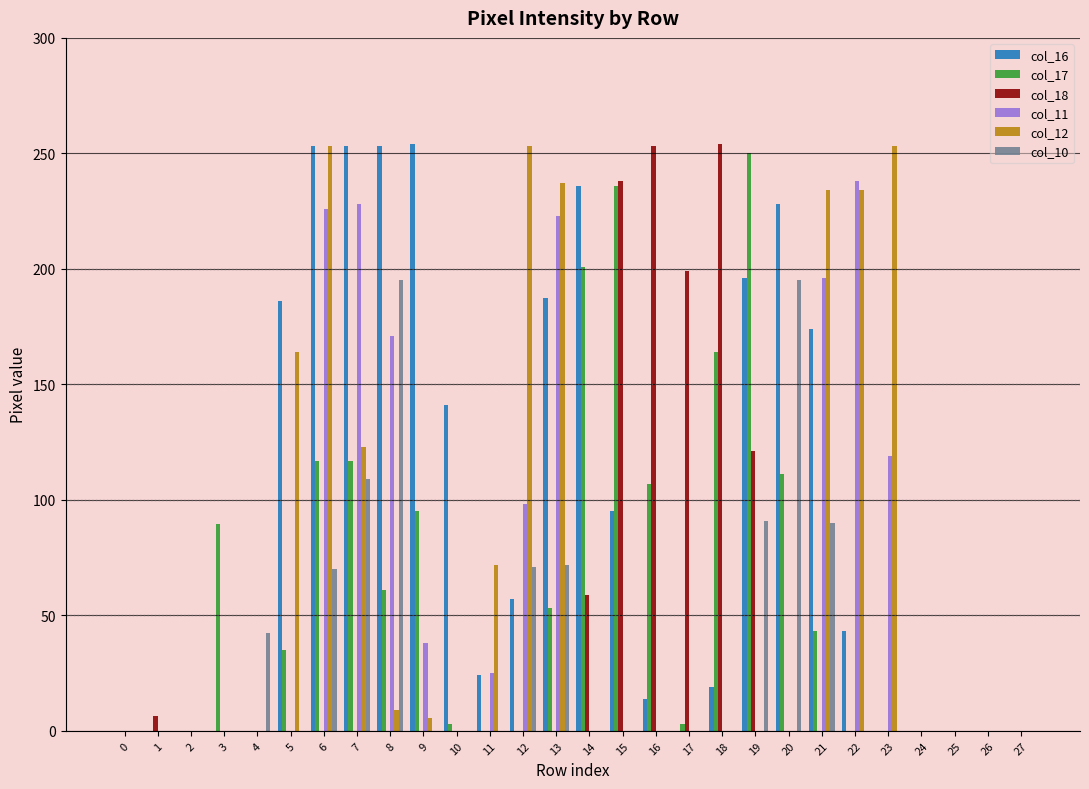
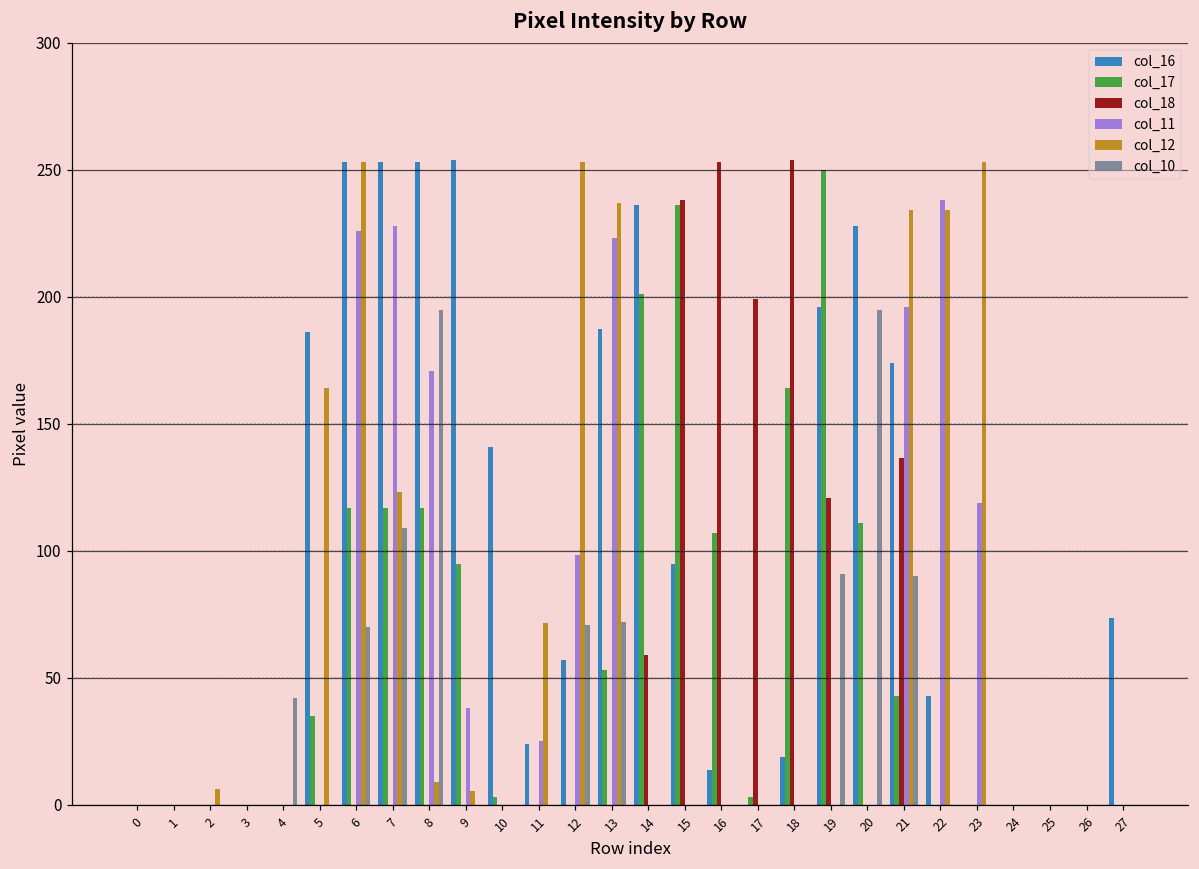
  {
    "col_16": {
      "0": 0,
      "1": 0,
      "2": 0,
      "3": 0,
      "4": 0,
      "5": 186,
      "6": 253,
      "7": 253,
      "8": 253,
      "9": 254,
      "10": 141,
      "11": 24,
      "12": 57,
      "13": 188,
      "14": 236,
      "15": 95,
      "16": 14,
      "17": 0,
      "18": 19,
      "19": 196,
      "20": 228,
      "21": 174,
      "22": 43,
      "23": 0,
      "24": 0,
      "25": 0,
      "26": 0,
-     "27": 0
+     "27": 74
    },
    "col_17": {
      "0": 0,
      "1": 0,
      "2": 0,
-     "3": 90,
+     "3": 0,
      "4": 0,
      "5": 35,
      "6": 117,
      "7": 117,
-     "8": 61,
+     "8": 117,
      "9": 95,
      "10": 3,
      "11": 0,
      "12": 0,
      "13": 53,
      "14": 201,
      "15": 236,
      "16": 107,
      "17": 3,
      "18": 164,
      "19": 250,
      "20": 111,
      "21": 43,
      "22": 0,
      "23": 0,
      "24": 0,
      "25": 0,
      "26": 0,
      "27": 0
    },
    "col_18": {
      "0": 0,
-     "1": 6,
+     "1": 0,
      "2": 0,
      "3": 0,
      "4": 0,
      "5": 0,
      "6": 0,
      "7": 0,
      "8": 0,
      "9": 0,
      "10": 0,
      "11": 0,
      "12": 0,
      "13": 0,
      "14": 59,
      "15": 238,
      "16": 253,
      "17": 199,
      "18": 254,
      "19": 121,
      "20": 0,
-     "21": 0,
+     "21": 137,
      "22": 0,
      "23": 0,
      "24": 0,
      "25": 0,
      "26": 0,
      "27": 0
    },
    "col_11": {
      "0": 0,
      "1": 0,
      "2": 0,
      "3": 0,
      "4": 0,
      "5": 0,
      "6": 226,
      "7": 228,
      "8": 171,
      "9": 38,
      "10": 0,
      "11": 25,
      "12": 98,
      "13": 223,
      "14": 0,
      "15": 0,
      "16": 0,
      "17": 0,
      "18": 0,
      "19": 0,
      "20": 0,
      "21": 196,
      "22": 238,
      "23": 119,
      "24": 0,
      "25": 0,
      "26": 0,
      "27": 0
    },
    "col_12": {
      "0": 0,
      "1": 0,
-     "2": 0,
+     "2": 6,
      "3": 0,
      "4": 0,
      "5": 164,
      "6": 253,
      "7": 123,
      "8": 9,
      "9": 6,
      "10": 0,
      "11": 72,
      "12": 253,
      "13": 237,
      "14": 0,
      "15": 0,
      "16": 0,
      "17": 0,
      "18": 0,
      "19": 0,
      "20": 0,
      "21": 234,
      "22": 234,
      "23": 253,
      "24": 0,
      "25": 0,
      "26": 0,
      "27": 0
    },
    "col_10": {
      "0": 0,
      "1": 0,
      "2": 0,
      "3": 0,
      "4": 42,
      "5": 0,
      "6": 70,
      "7": 109,
      "8": 195,
      "9": 0,
      "10": 0,
      "11": 0,
      "12": 71,
      "13": 72,
      "14": 0,
      "15": 0,
      "16": 0,
      "17": 0,
      "18": 0,
      "19": 91,
      "20": 195,
      "21": 90,
      "22": 0,
      "23": 0,
      "24": 0,
      "25": 0,
      "26": 0,
      "27": 0
    }
  }
